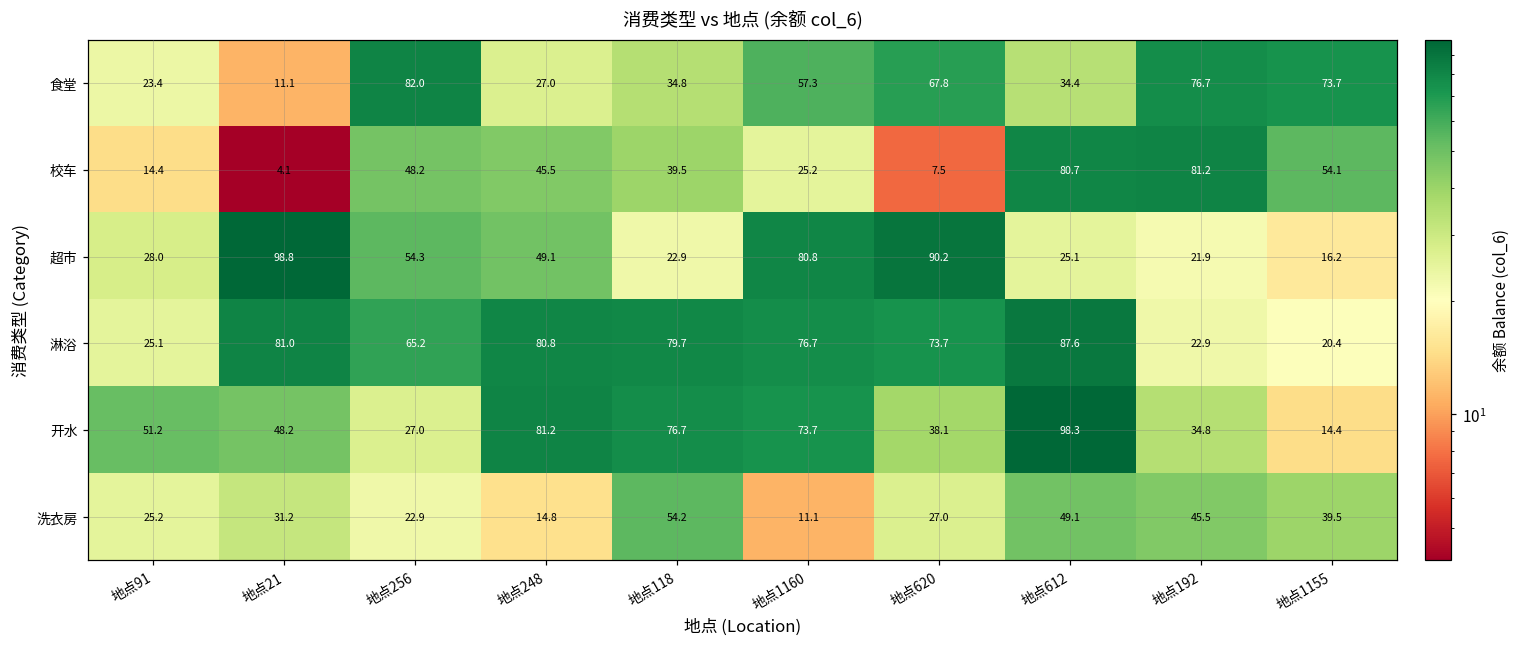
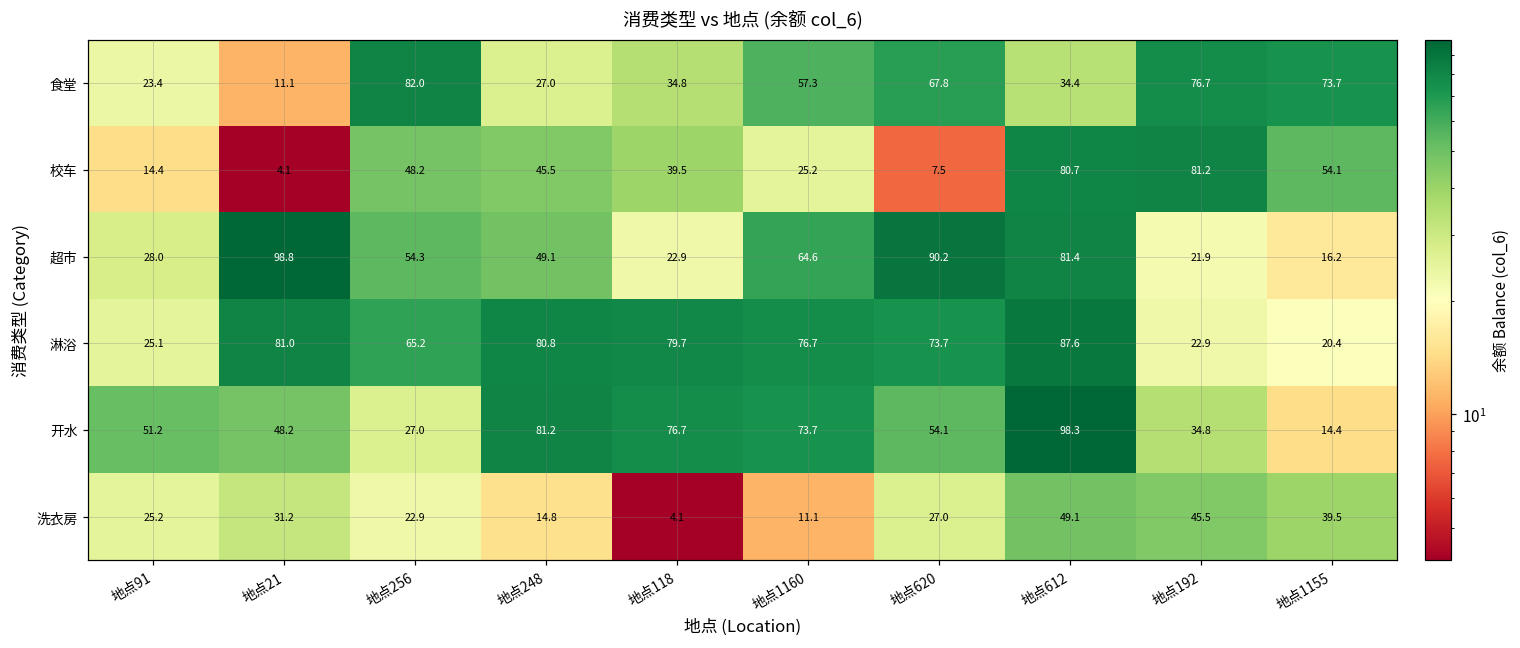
  {
    "食堂": {
      "地点91": 23.4,
      "地点21": 11.1,
      "地点256": 82.0,
      "地点248": 27.0,
      "地点118": 34.8,
      "地点1160": 57.3,
      "地点620": 67.8,
      "地点612": 34.4,
      "地点192": 76.7,
      "地点1155": 73.7
    },
    "校车": {
      "地点91": 14.4,
      "地点21": 4.1,
      "地点256": 48.2,
      "地点248": 45.5,
      "地点118": 39.5,
      "地点1160": 25.2,
      "地点620": 7.5,
      "地点612": 80.7,
      "地点192": 81.2,
      "地点1155": 54.1
    },
    "超市": {
      "地点91": 28.0,
      "地点21": 98.8,
      "地点256": 54.3,
      "地点248": 49.1,
      "地点118": 22.9,
-     "地点1160": 80.8,
+     "地点1160": 64.6,
      "地点620": 90.2,
-     "地点612": 25.1,
+     "地点612": 81.4,
      "地点192": 21.9,
      "地点1155": 16.2
    },
    "淋浴": {
      "地点91": 25.1,
      "地点21": 81.0,
      "地点256": 65.2,
      "地点248": 80.8,
      "地点118": 79.7,
      "地点1160": 76.7,
      "地点620": 73.7,
      "地点612": 87.6,
      "地点192": 22.9,
      "地点1155": 20.4
    },
    "开水": {
      "地点91": 51.2,
      "地点21": 48.2,
      "地点256": 27.0,
      "地点248": 81.2,
      "地点118": 76.7,
      "地点1160": 73.7,
-     "地点620": 38.1,
+     "地点620": 54.1,
      "地点612": 98.3,
      "地点192": 34.8,
      "地点1155": 14.4
    },
    "洗衣房": {
      "地点91": 25.2,
      "地点21": 31.2,
      "地点256": 22.9,
      "地点248": 14.8,
-     "地点118": 54.2,
+     "地点118": 4.1,
      "地点1160": 11.1,
      "地点620": 27.0,
      "地点612": 49.1,
      "地点192": 45.5,
      "地点1155": 39.5
    }
  }
